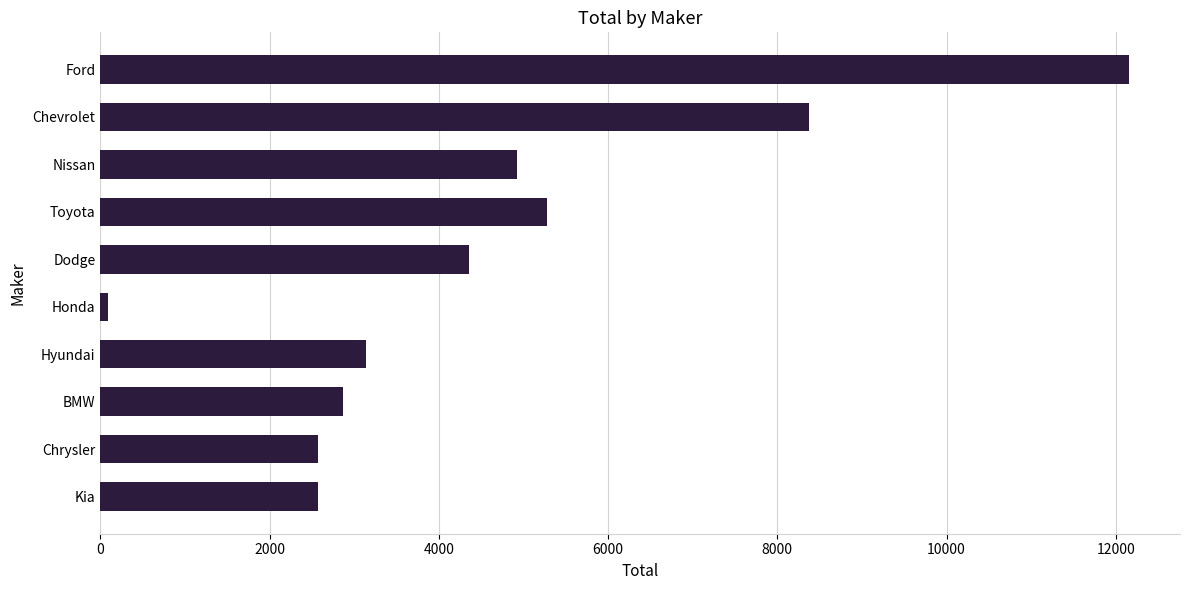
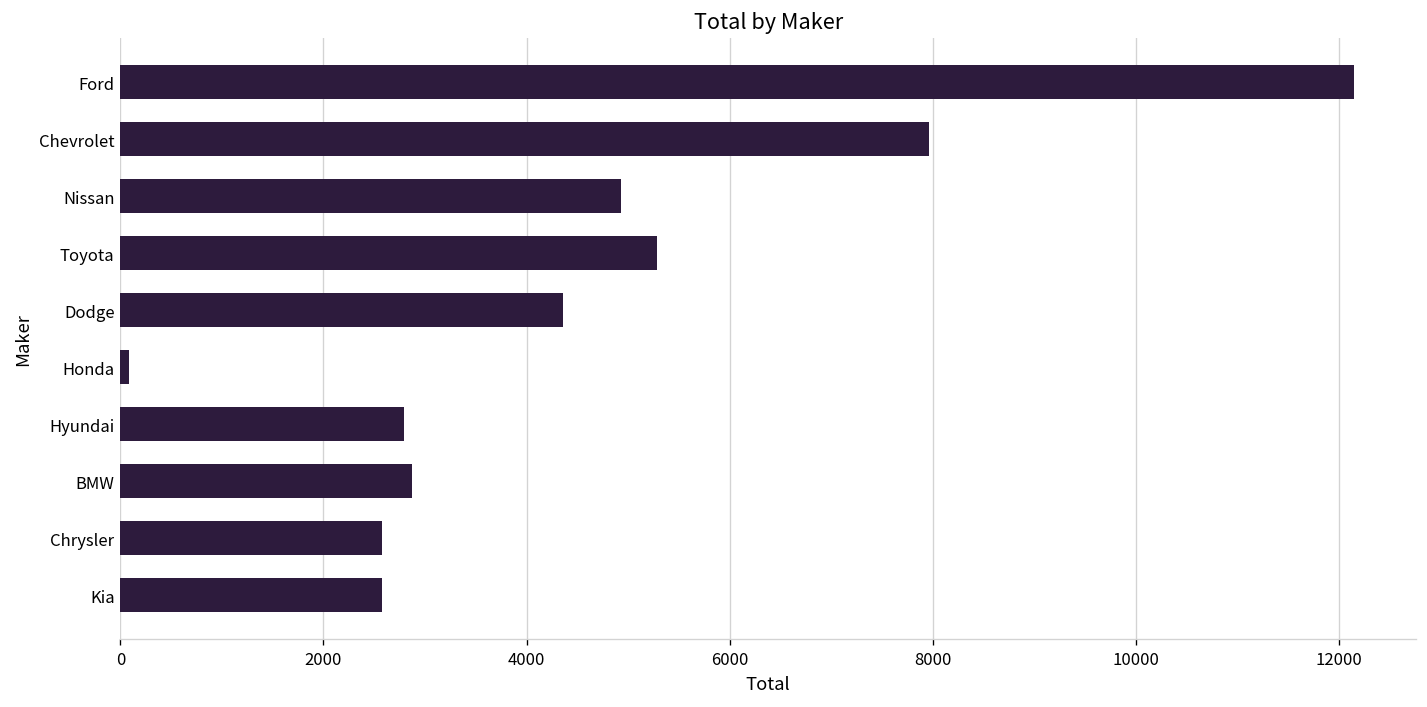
  {
    "Ford": 12200,
-   "Chevrolet": 8400,
+   "Chevrolet": 8000,
    "Nissan": 4900,
    "Toyota": 5300,
    "Dodge": 4400,
    "Honda": 100,
-   "Hyundai": 3100,
+   "Hyundai": 2800,
    "BMW": 2900,
    "Chrysler": 2600,
    "Kia": 2600
  }
